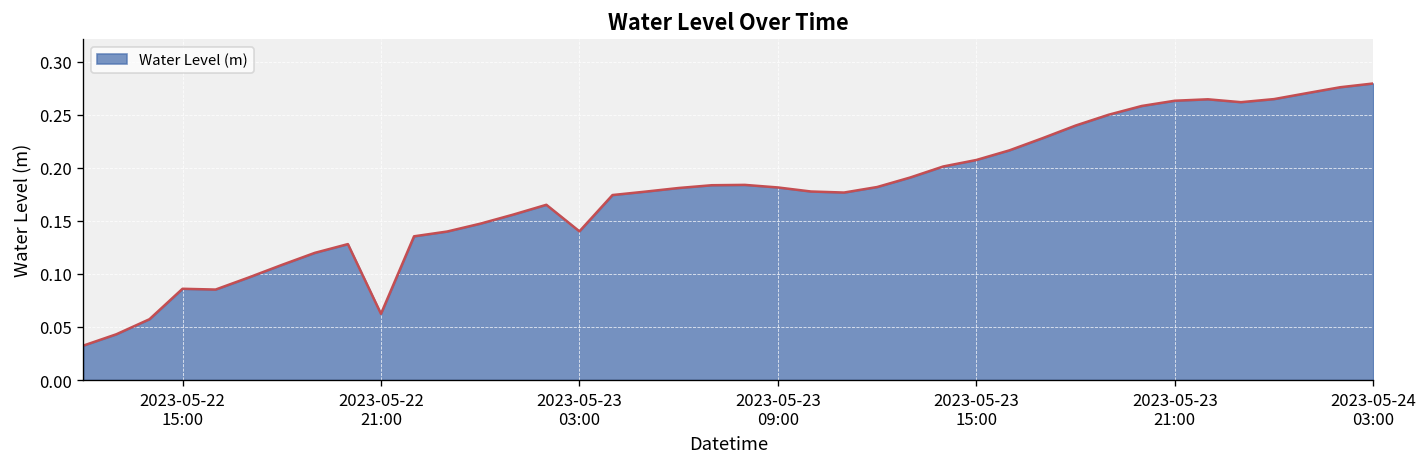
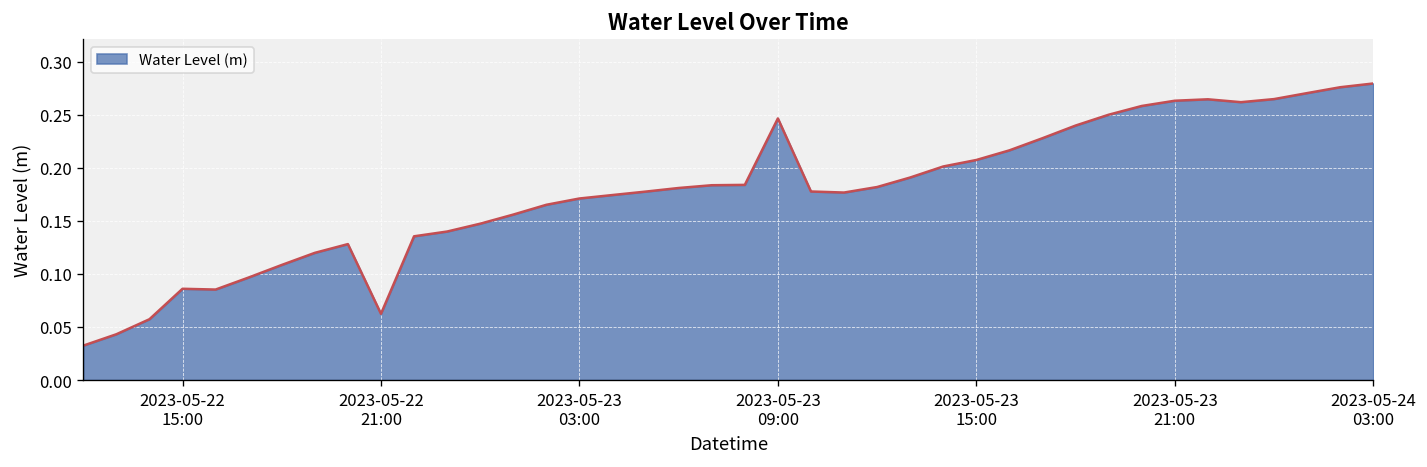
  {
    "2023-05-22 15:00": 0.09,
    "2023-05-22 21:00": 0.06,
-   "2023-05-23 03:00": 0.14,
-   "2023-05-23 09:00": 0.18,
+   "2023-05-23 03:00": 0.17,
+   "2023-05-23 09:00": 0.25,
    "2023-05-23 15:00": 0.21,
    "2023-05-23 21:00": 0.26,
    "2023-05-24 03:00": 0.28
  }
